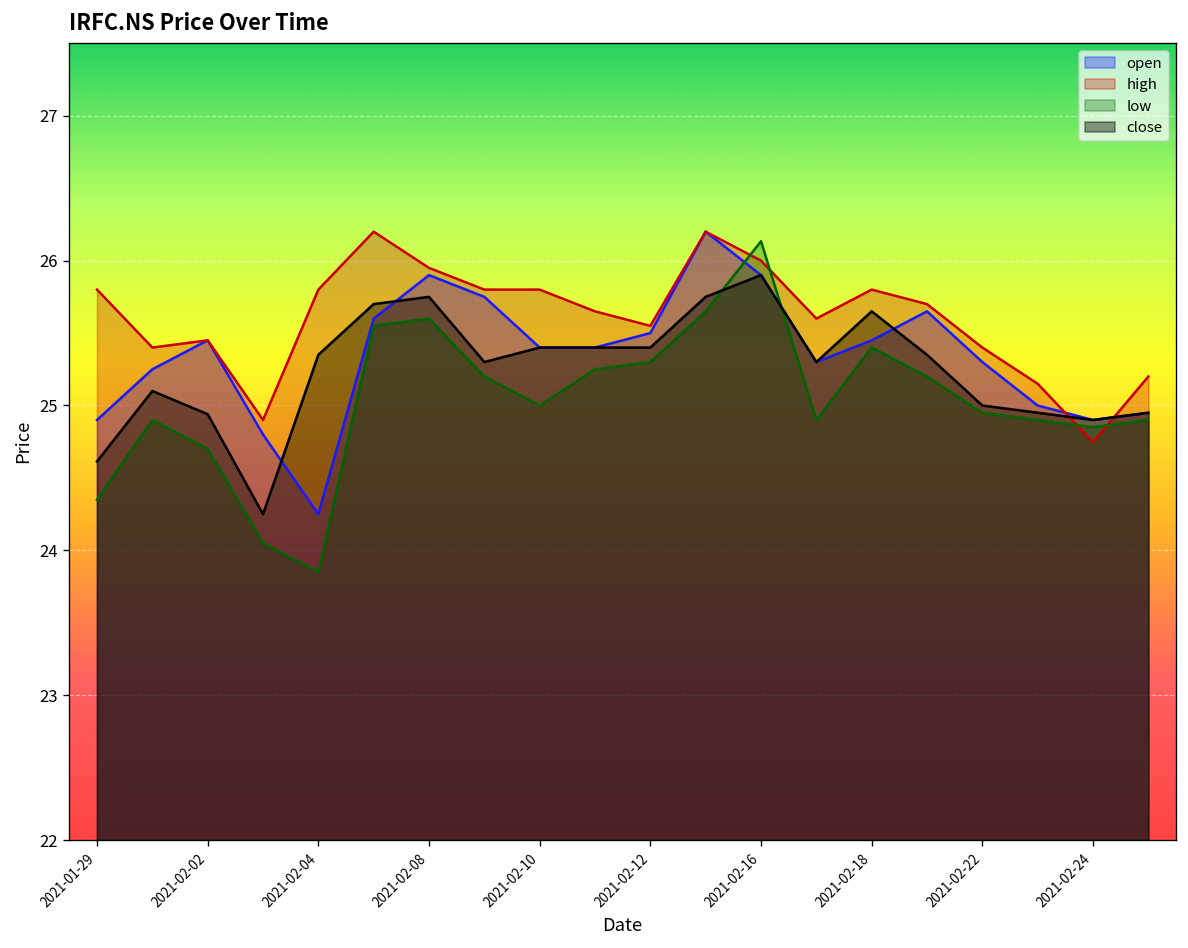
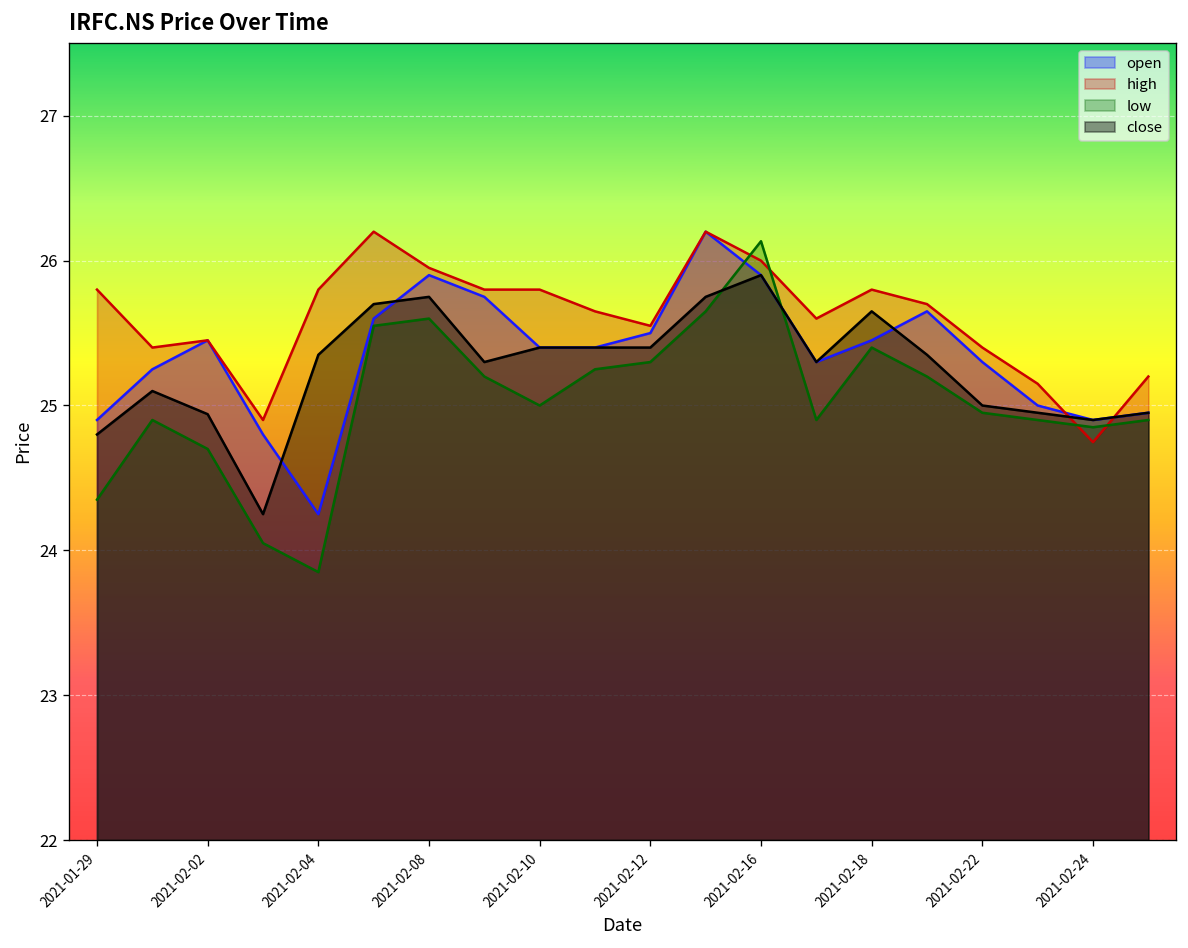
  {
    "open": {
      "2021-01-29": 24.90,
      "2021-02-04": 24.25,
      "2021-02-08": 25.90,
      "2021-02-12": 25.50,
      "2021-02-18": 25.45,
      "2021-02-22": 25.30
    },
    "high": {
      "2021-01-29": 25.80,
      "2021-02-04": 25.80,
      "2021-02-08": 25.95,
      "2021-02-10": 25.80,
      "2021-02-12": 25.55,
      "2021-02-16": 26.00,
      "2021-02-18": 25.80,
      "2021-02-22": 25.40,
      "2021-02-24": 24.75
    },
    "low": {
      "2021-01-29": 24.35,
      "2021-02-02": 24.70,
      "2021-02-04": 23.85,
      "2021-02-08": 25.60,
      "2021-02-10": 25.00,
      "2021-02-12": 25.30,
      "2021-02-16": 26.13,
      "2021-02-18": 25.40,
      "2021-02-22": 24.95,
      "2021-02-24": 24.85
    },
    "close": {
-     "2021-01-29": 24.61,
+     "2021-01-29": 24.80,
      "2021-02-02": 24.94,
      "2021-02-04": 25.35,
      "2021-02-08": 25.75,
      "2021-02-12": 25.40,
      "2021-02-18": 25.65,
      "2021-02-22": 25.00
    }
  }
